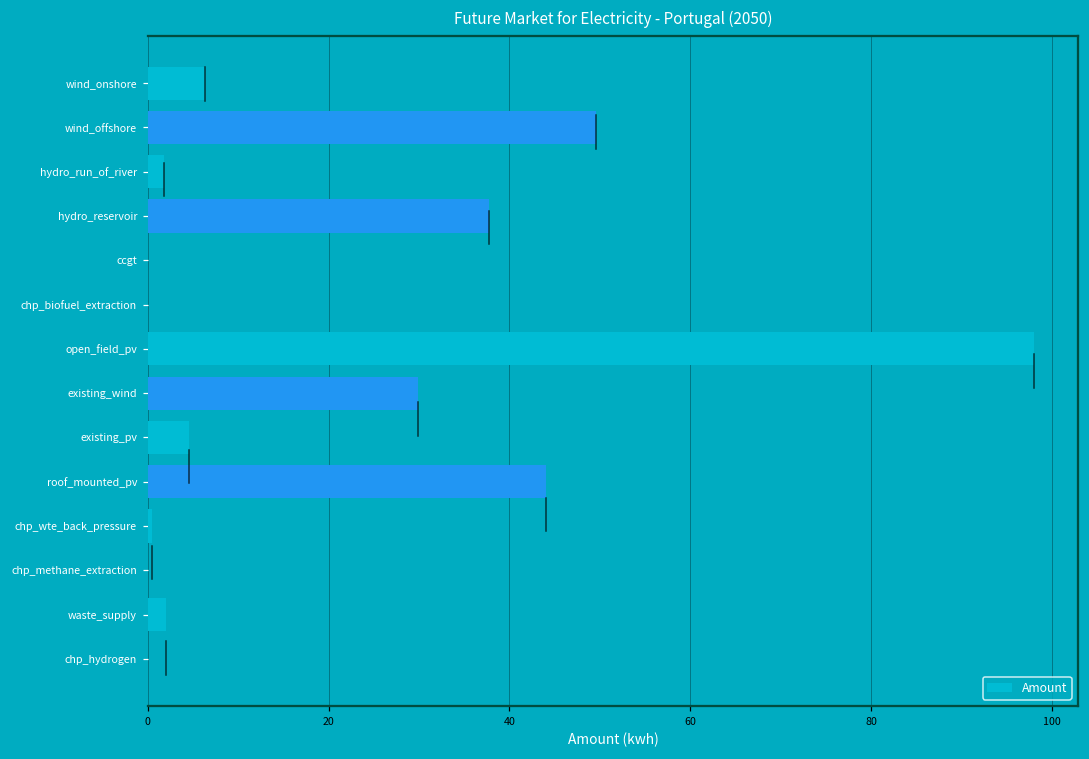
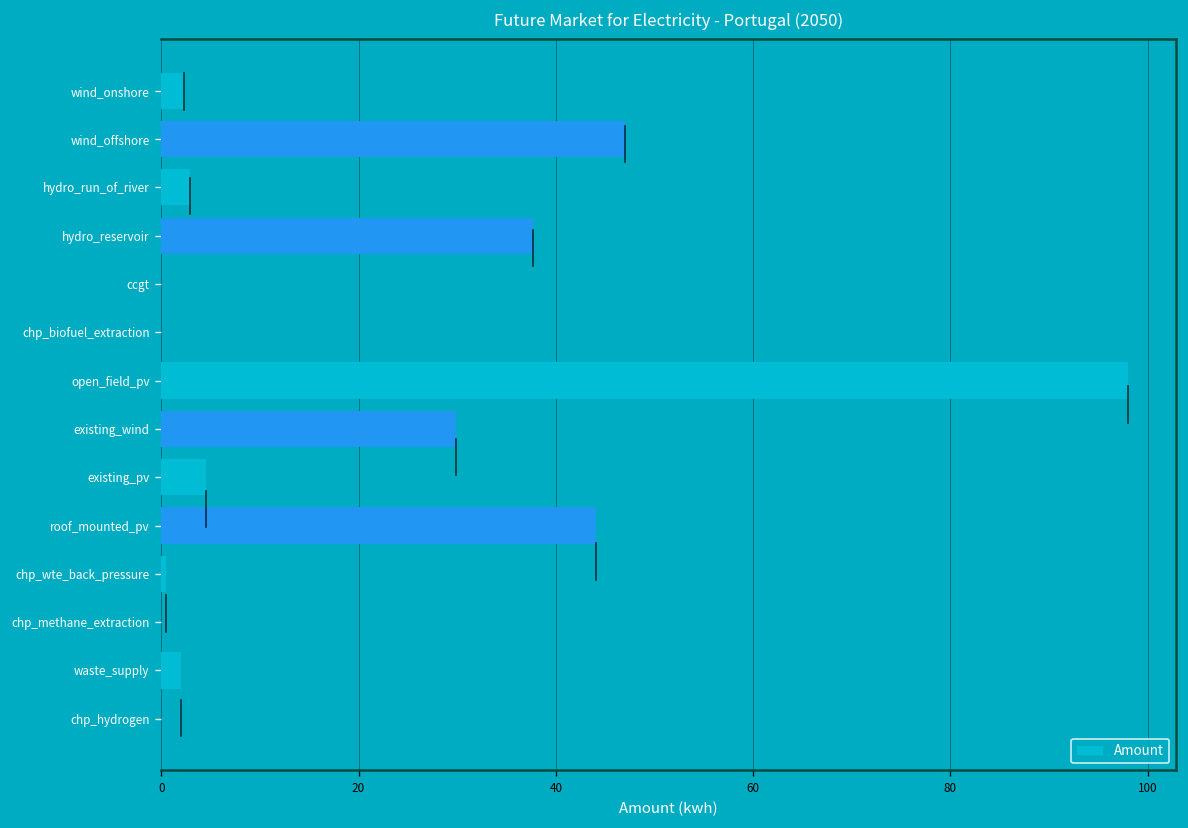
  {
-   "wind_onshore": 6,
-   "wind_offshore": 50,
-   "hydro_run_of_river": 2,
+   "wind_onshore": 2,
+   "wind_offshore": 47,
+   "hydro_run_of_river": 3,
    "hydro_reservoir": 38,
    "open_field_pv": 98,
    "existing_wind": 30,
    "existing_pv": 5,
    "roof_mounted_pv": 44,
    "chp_wte_back_pressure": 0,
    "waste_supply": 2
  }
